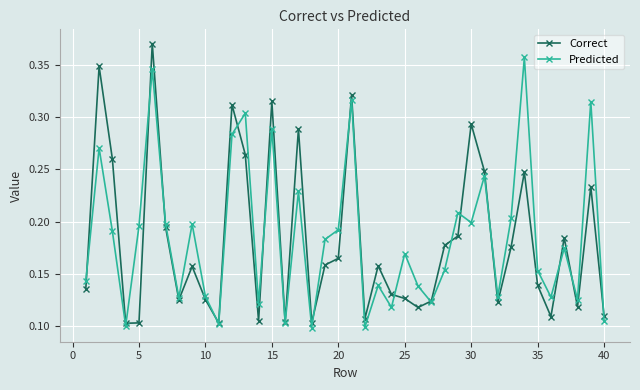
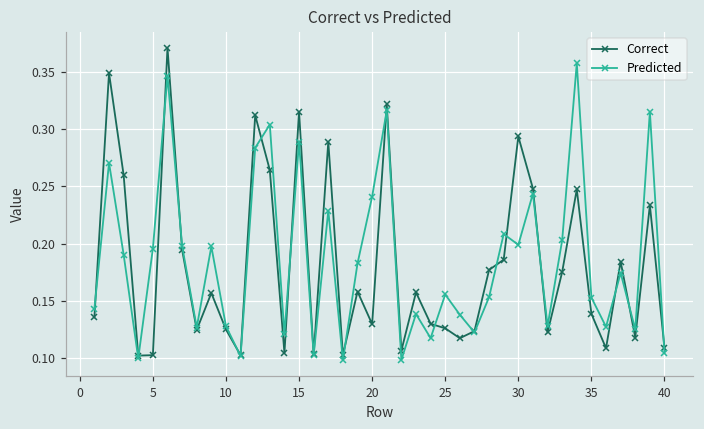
  {
    "Correct": {
      "5": 0.103,
      "10": 0.125,
      "15": 0.315,
-     "20": 0.165,
+     "20": 0.130,
      "25": 0.126,
      "30": 0.294,
      "35": 0.139,
      "40": 0.109
    },
    "Predicted": {
      "5": 0.196,
      "10": 0.128,
      "15": 0.289,
-     "20": 0.192,
-     "25": 0.169,
+     "20": 0.241,
+     "25": 0.156,
      "30": 0.199,
      "35": 0.153,
      "40": 0.104
    }
  }
